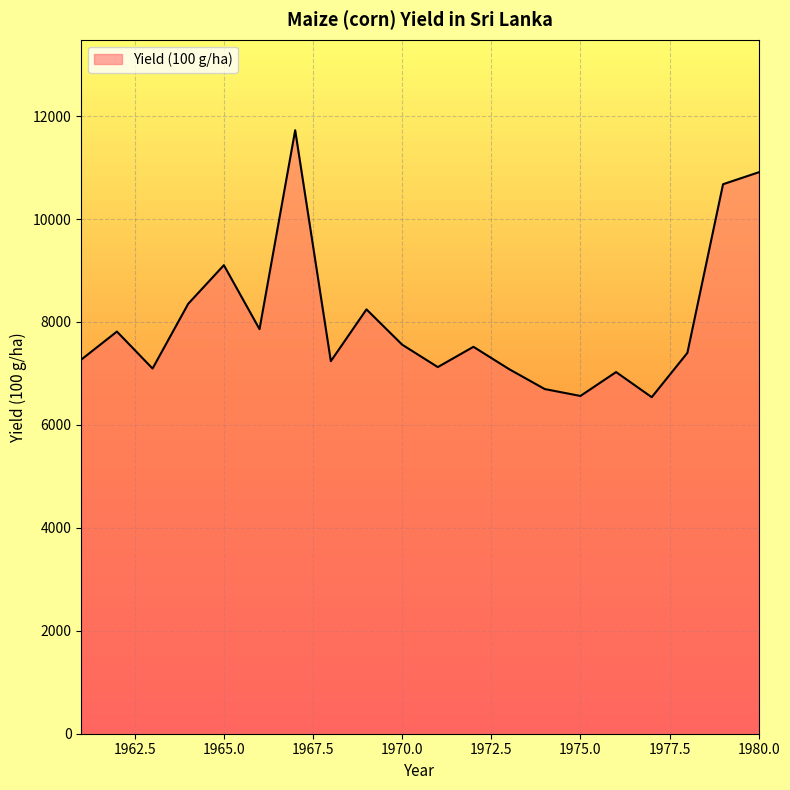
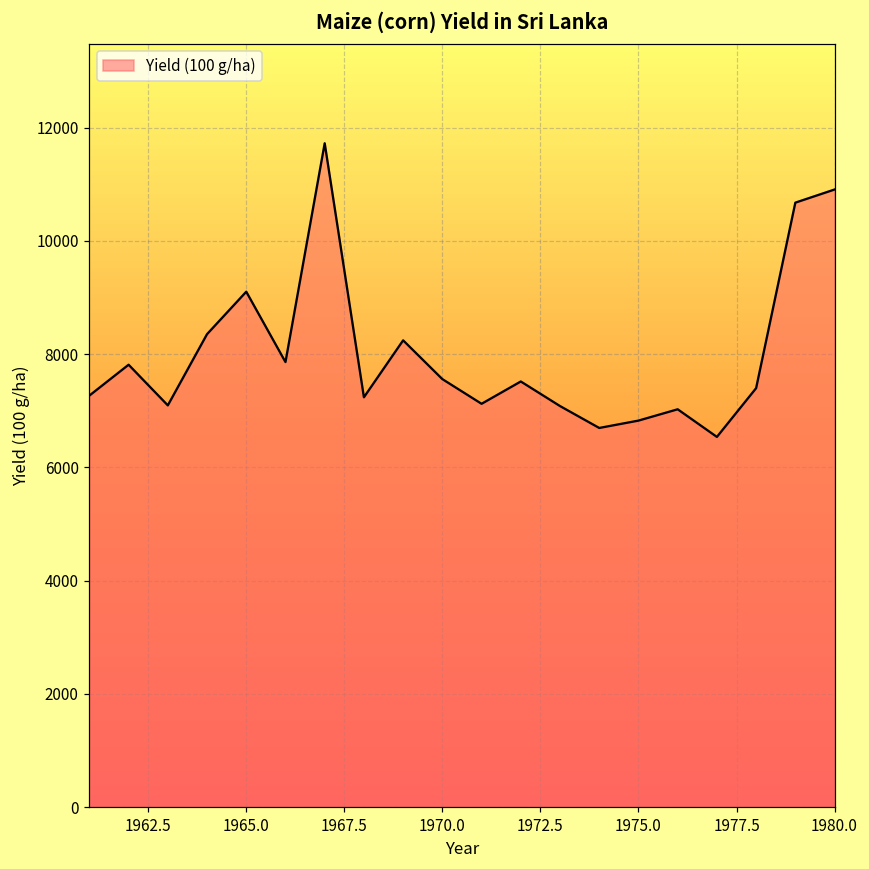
  {
    "1965.0": 9100,
    "1970.0": 7600,
-   "1975.0": 6600,
+   "1975.0": 6800,
    "1980.0": 10900
  }
